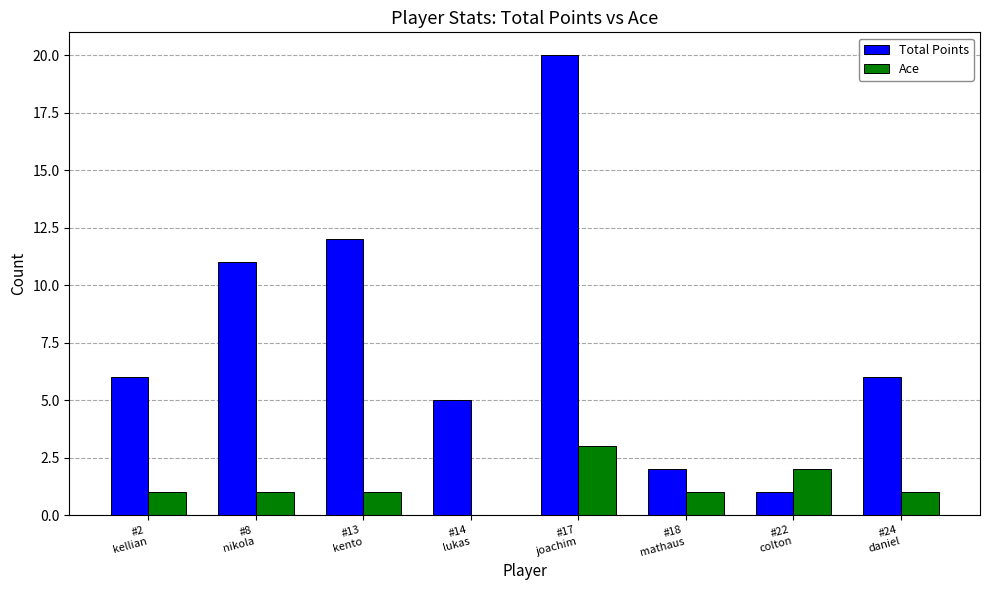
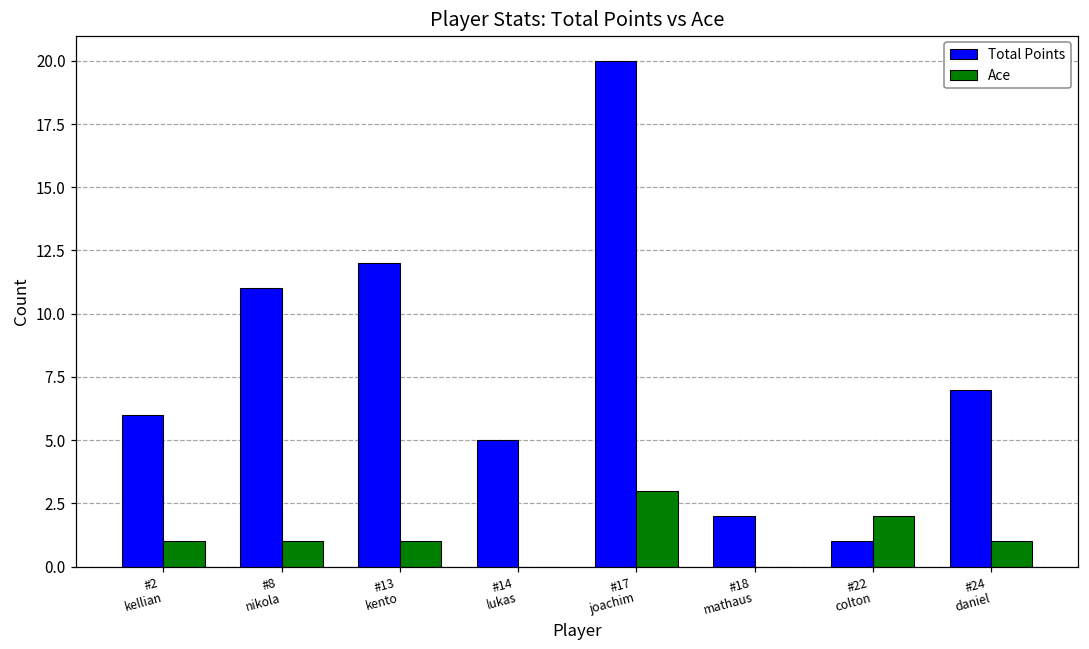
  {
    "Total Points": {
      "#2 kellian": 6,
      "#8 nikola": 11,
      "#13 kento": 12,
      "#14 lukas": 5,
      "#17 joachim": 20,
      "#18 mathaus": 2,
      "#22 colton": 1,
-     "#24 daniel": 6
+     "#24 daniel": 7
    },
    "Ace": {
      "#2 kellian": 1,
      "#8 nikola": 1,
      "#13 kento": 1,
      "#14 lukas": 0,
      "#17 joachim": 3,
-     "#18 mathaus": 1,
+     "#18 mathaus": 0,
      "#22 colton": 2,
      "#24 daniel": 1
    }
  }
